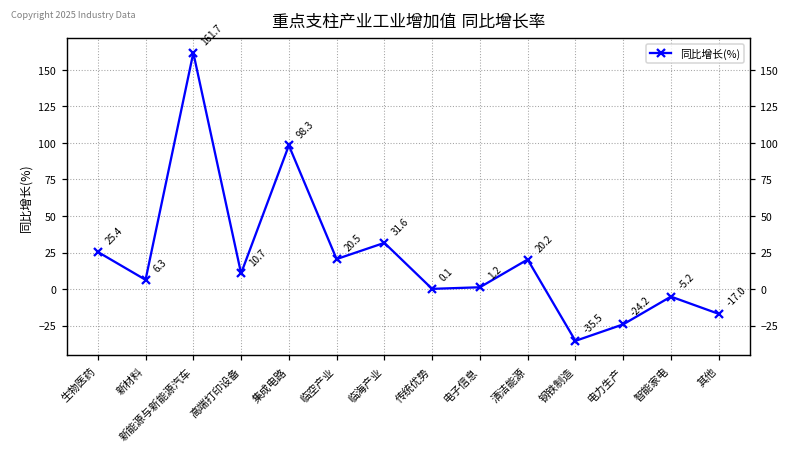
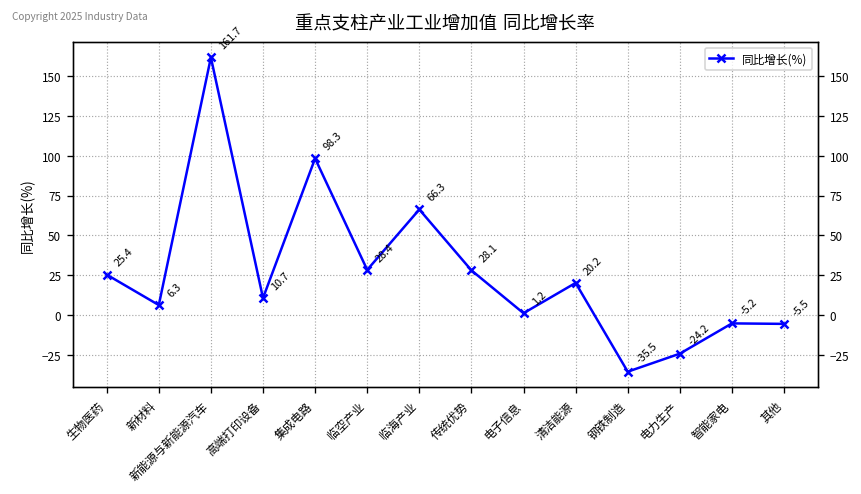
  {
    "生物医药": 25.4,
    "新材料": 6.3,
    "新能源与新能源汽车": 161.7,
    "高端打印设备": 10.7,
    "集成电路": 98.3,
-   "临空产业": 20.5,
-   "临海产业": 31.6,
-   "传统优势": 0.1,
+   "临空产业": 28.4,
+   "临海产业": 66.3,
+   "传统优势": 28.1,
    "电子信息": 1.2,
    "清洁能源": 20.2,
    "钢铁制造": -35.5,
    "电力生产": -24.2,
    "智能家电": -5.2,
-   "其他": -17.0
+   "其他": -5.5
  }
